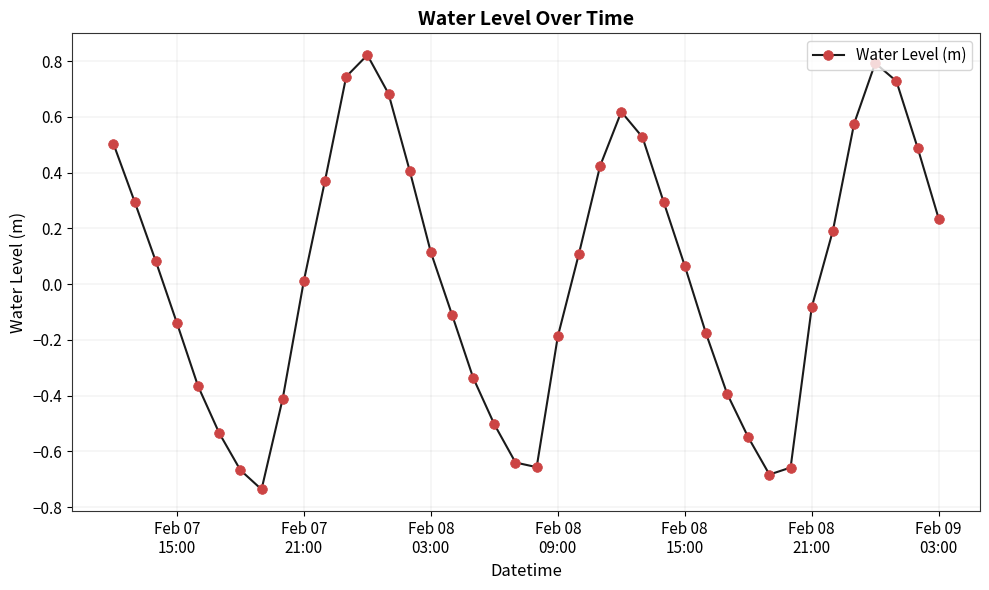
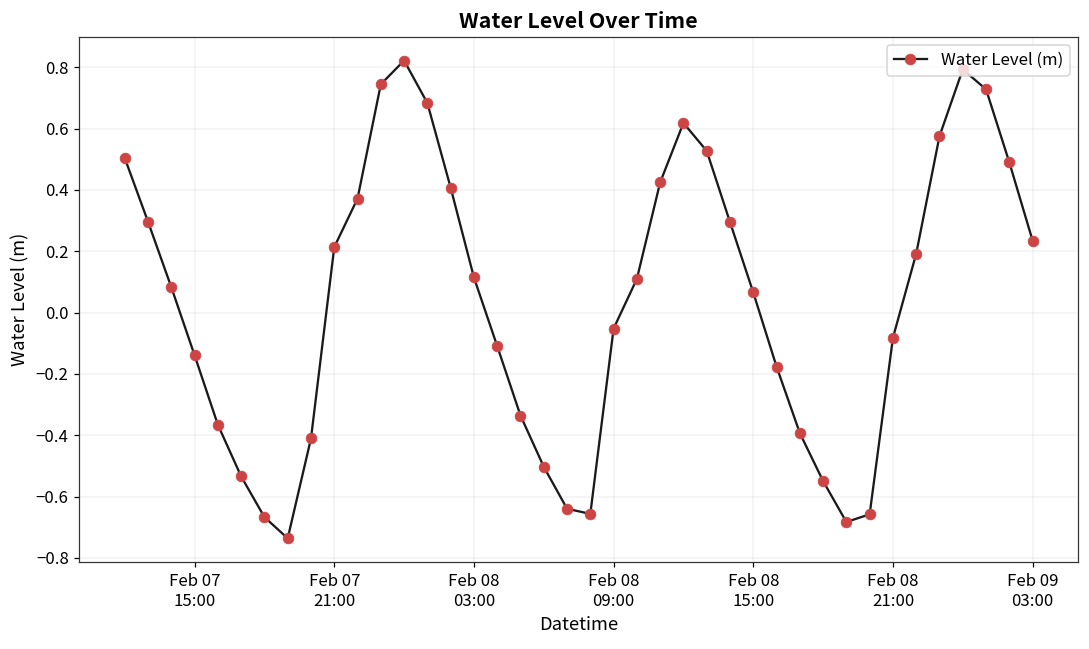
  {
    "Feb 07 15:00": -0.14,
-   "Feb 07 21:00": 0.01,
+   "Feb 07 21:00": 0.21,
    "Feb 08 03:00": 0.11,
-   "Feb 08 09:00": -0.19,
+   "Feb 08 09:00": -0.05,
    "Feb 08 15:00": 0.07,
    "Feb 08 21:00": -0.08,
    "Feb 09 03:00": 0.23
  }
